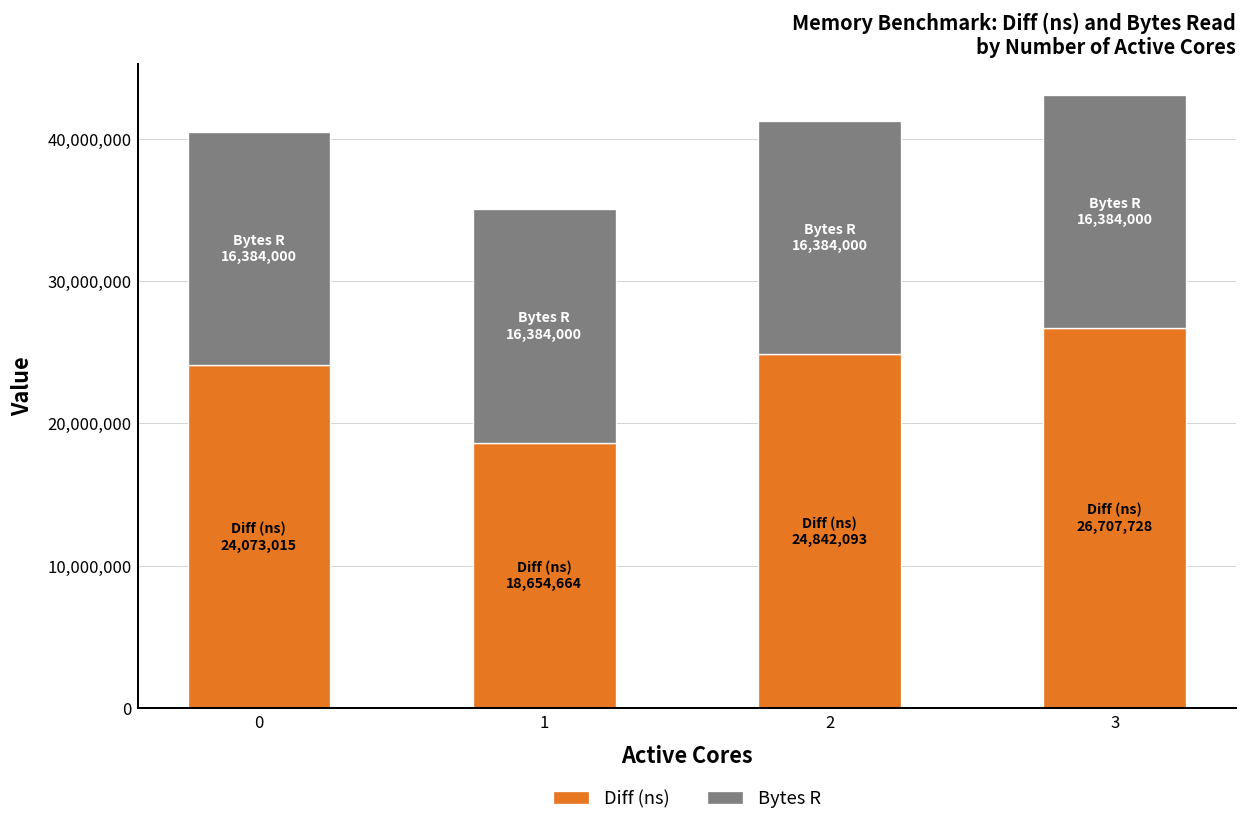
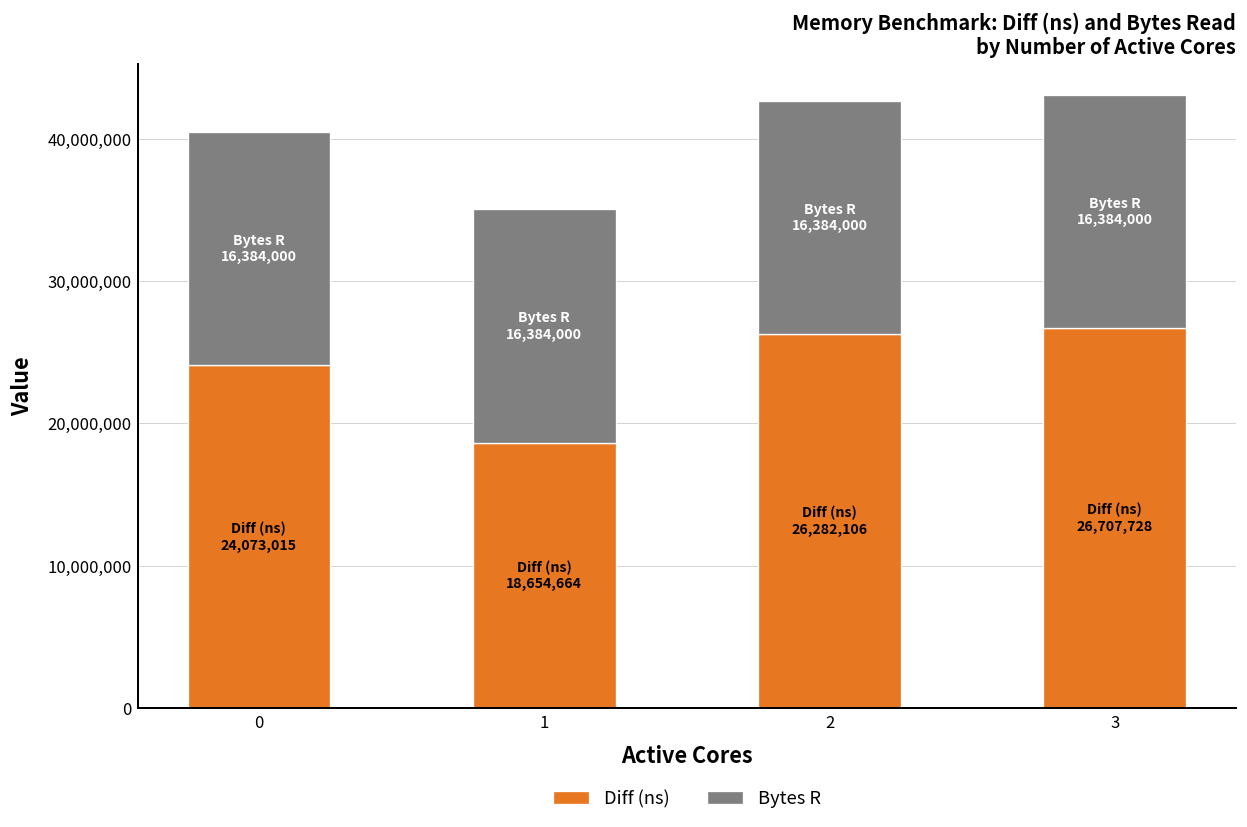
  {
    "Diff (ns)": {
      "0": "24,073,015",
      "1": "18,654,664",
-     "2": "24,842,093",
+     "2": "26,282,106",
      "3": "26,707,728"
    },
    "Bytes R": {
      "0": "16,384,000",
      "1": "16,384,000",
      "2": "16,384,000",
      "3": "16,384,000"
    }
  }
